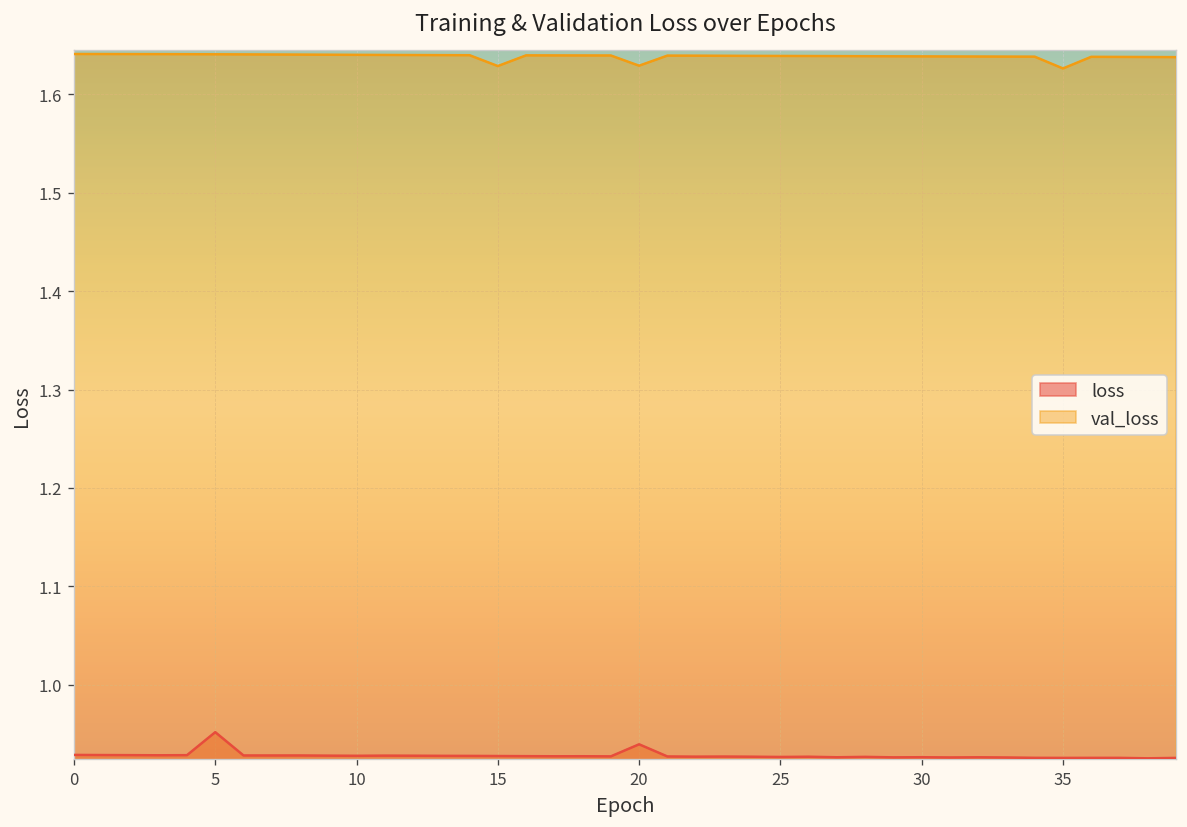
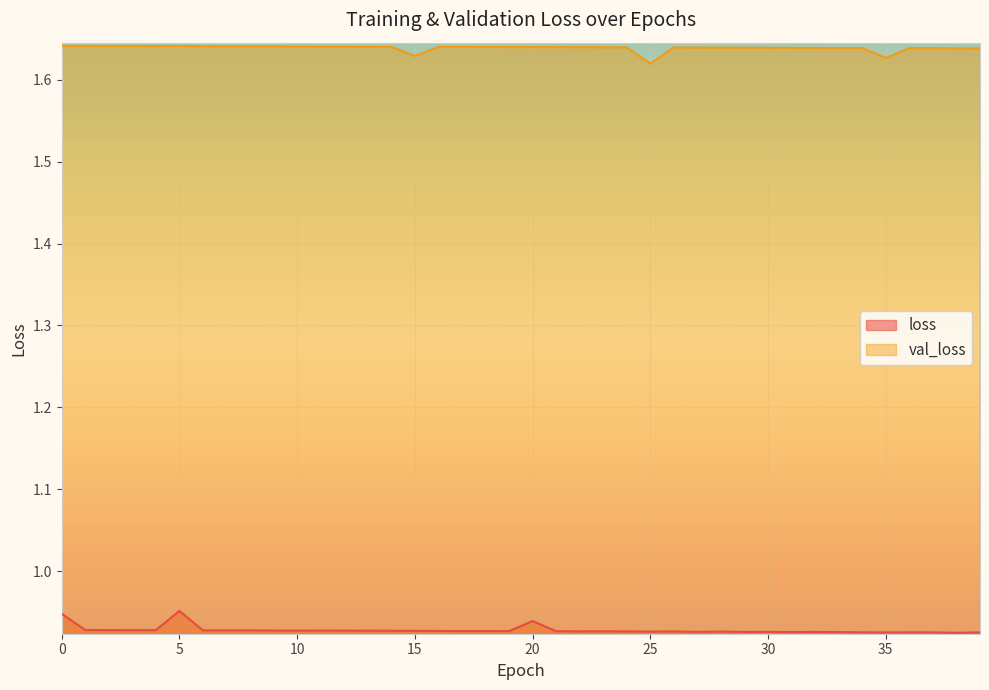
  {
    "loss": {
-     "0": 0.93,
+     "0": 0.95,
      "5": 0.95,
      "10": 0.93,
      "15": 0.93,
      "20": 0.94,
      "25": 0.93,
      "30": 0.93,
      "35": 0.93
    },
    "val_loss": {
      "0": 1.64,
      "5": 1.64,
      "10": 1.64,
      "15": 1.63,
-     "20": 1.63,
-     "25": 1.64,
+     "20": 1.64,
+     "25": 1.62,
      "30": 1.64,
      "35": 1.63
    }
  }
